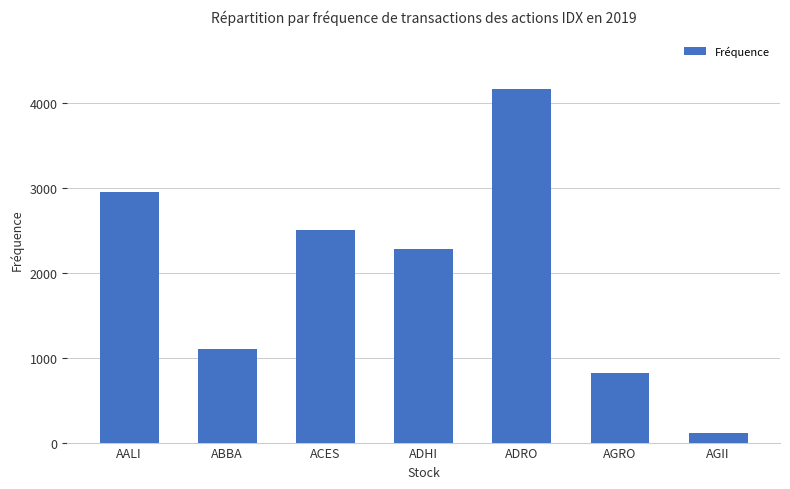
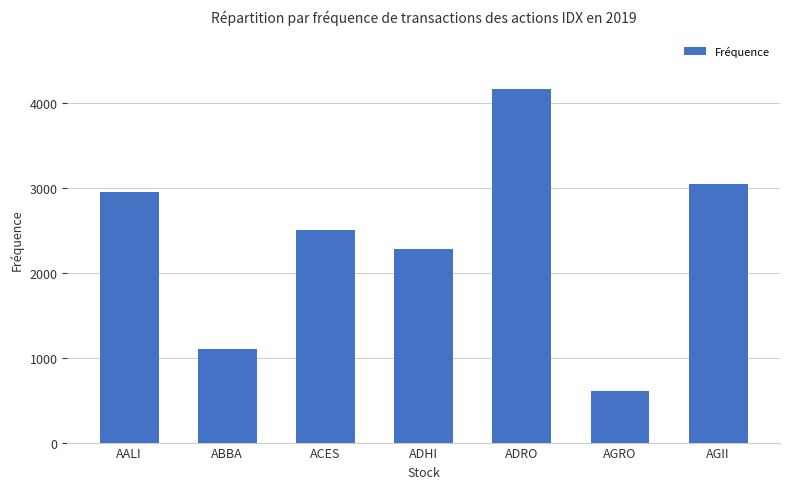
  {
    "AALI": 3000,
    "ABBA": 1100,
    "ACES": 2500,
    "ADHI": 2300,
    "ADRO": 4200,
-   "AGRO": 800,
-   "AGII": 100
+   "AGRO": 600,
+   "AGII": 3100
  }
